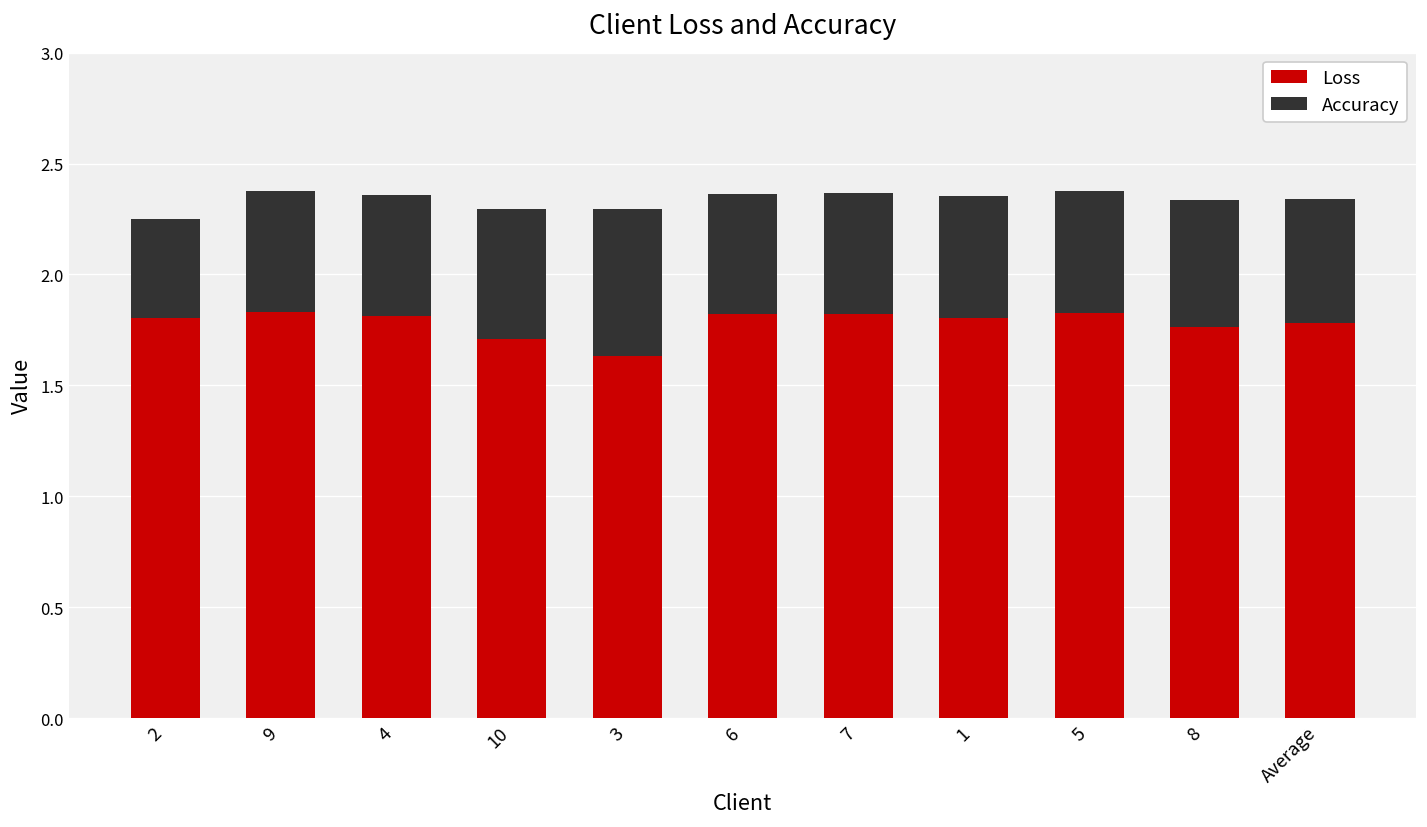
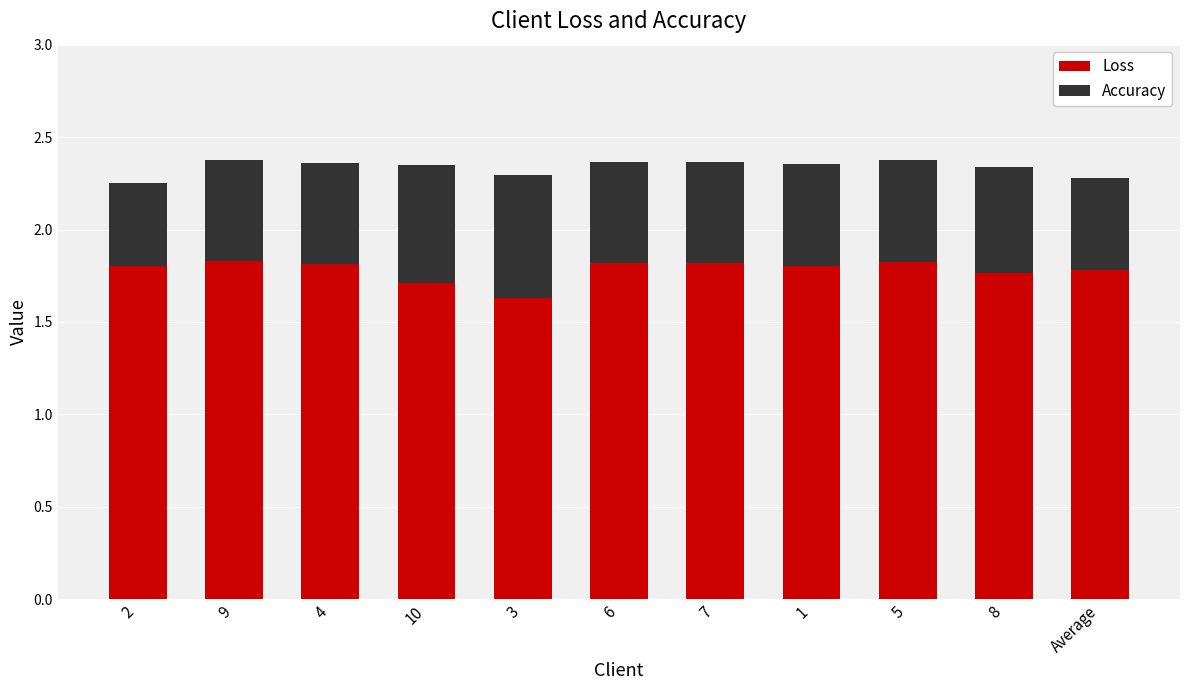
  {
    "Loss": {
      "2": 1.80,
      "9": 1.83,
      "4": 1.81,
      "10": 1.71,
      "3": 1.63,
      "6": 1.82,
      "7": 1.82,
      "1": 1.80,
      "5": 1.83,
      "8": 1.76,
      "Average": 1.78
    },
    "Accuracy": {
      "2": 0.45,
      "9": 0.55,
      "4": 0.54,
-     "10": 0.59,
+     "10": 0.64,
      "3": 0.66,
      "6": 0.54,
      "7": 0.55,
      "1": 0.55,
      "5": 0.55,
      "8": 0.57,
-     "Average": 0.56
+     "Average": 0.50
    }
  }
